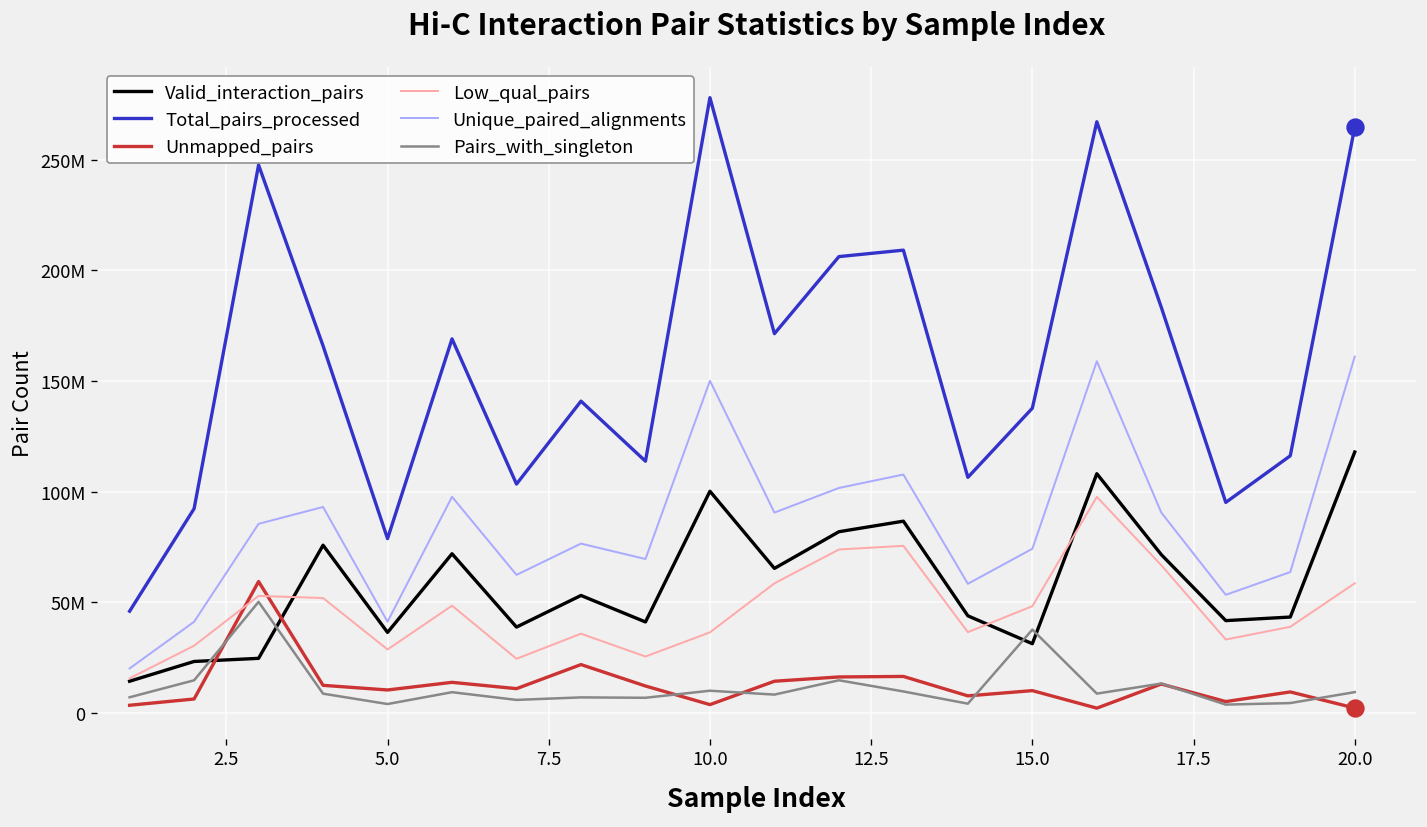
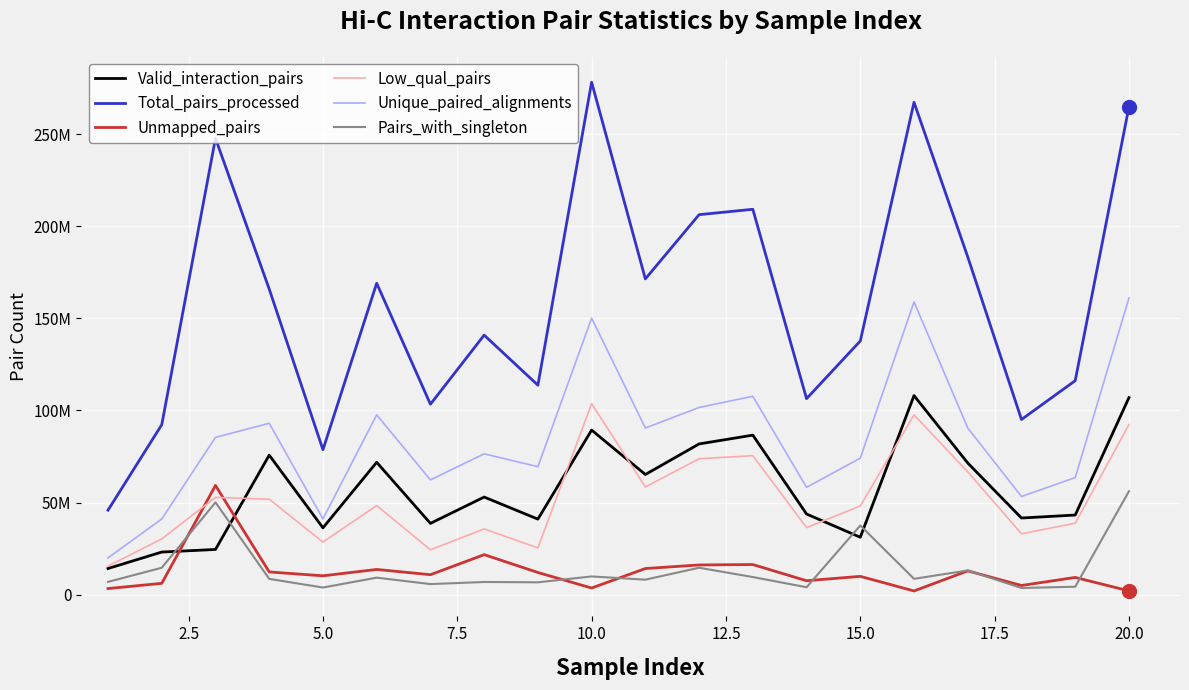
  {
    "Valid_interaction_pairs": {
      "5.0": 36000000,
-     "10.0": 100000000,
+     "10.0": 89000000,
      "15.0": 31000000,
-     "20.0": 118000000
+     "20.0": 107000000
    },
    "Low_qual_pairs": {
      "5.0": 29000000,
-     "10.0": 36000000,
+     "10.0": 104000000,
      "15.0": 48000000,
-     "20.0": 59000000
+     "20.0": 92000000
    },
    "Unique_paired_alignments": {
      "5.0": 41000000,
      "10.0": 150000000,
      "15.0": 74000000,
      "20.0": 161000000
    },
    "Pairs_with_singleton": {
      "5.0": 4000000,
      "10.0": 10000000,
      "15.0": 38000000,
-     "20.0": 9000000
+     "20.0": 56000000
    }
  }
